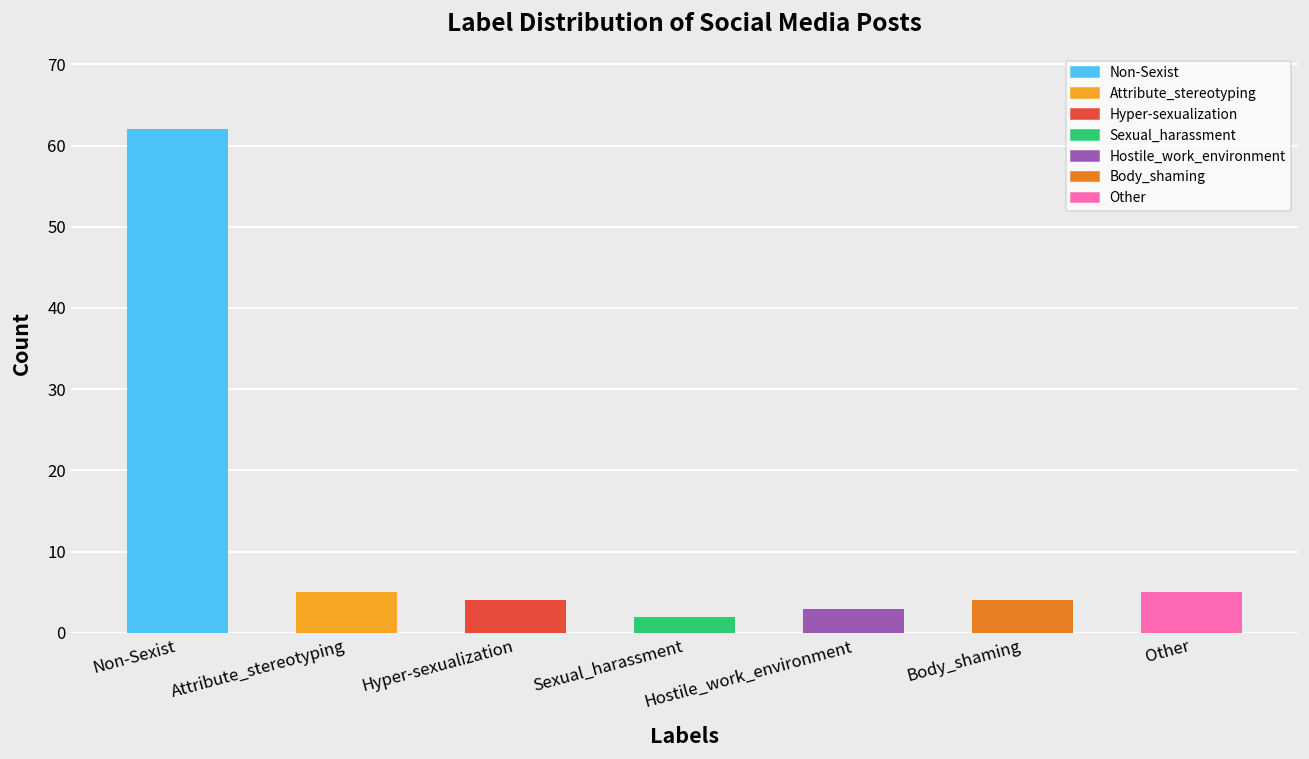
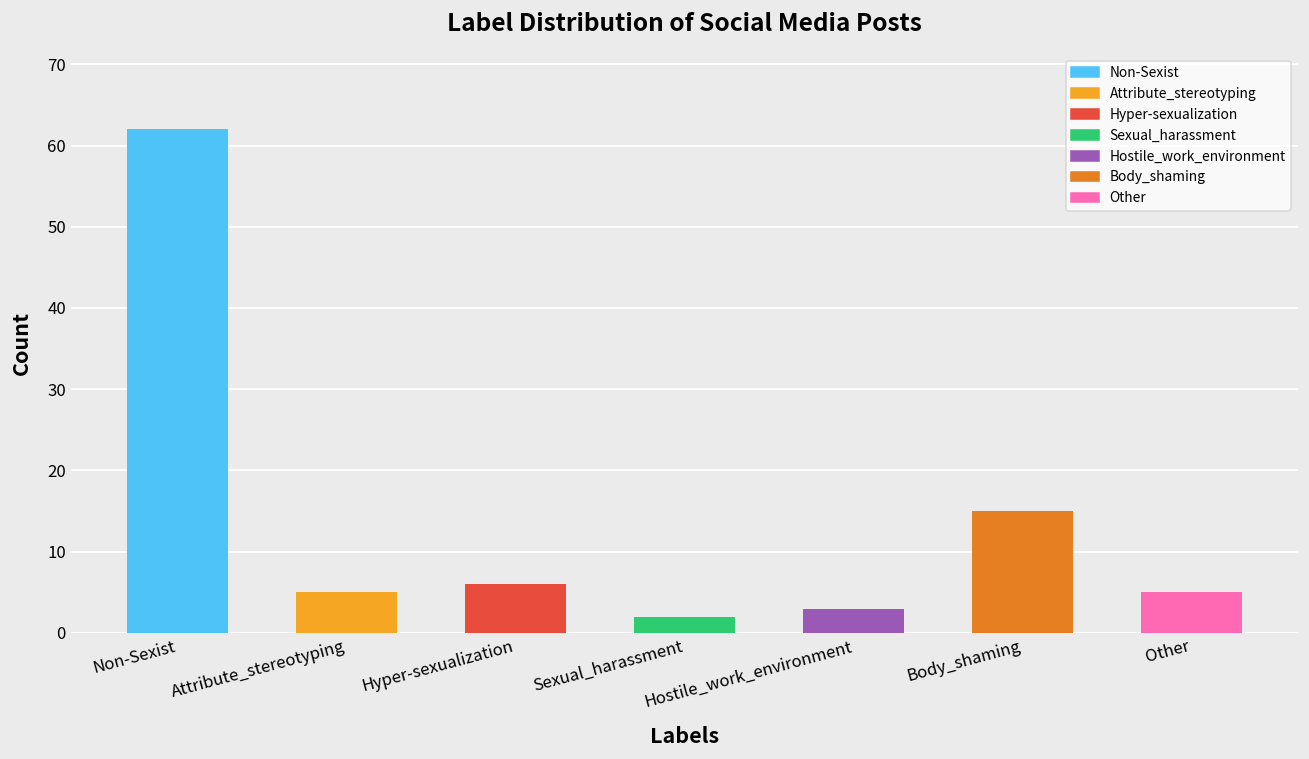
  {
    "Non-Sexist": 62,
    "Attribute_stereotyping": 5,
-   "Hyper-sexualization": 4,
+   "Hyper-sexualization": 6,
    "Sexual_harassment": 2,
    "Hostile_work_environment": 3,
-   "Body_shaming": 4,
+   "Body_shaming": 15,
    "Other": 5
  }
